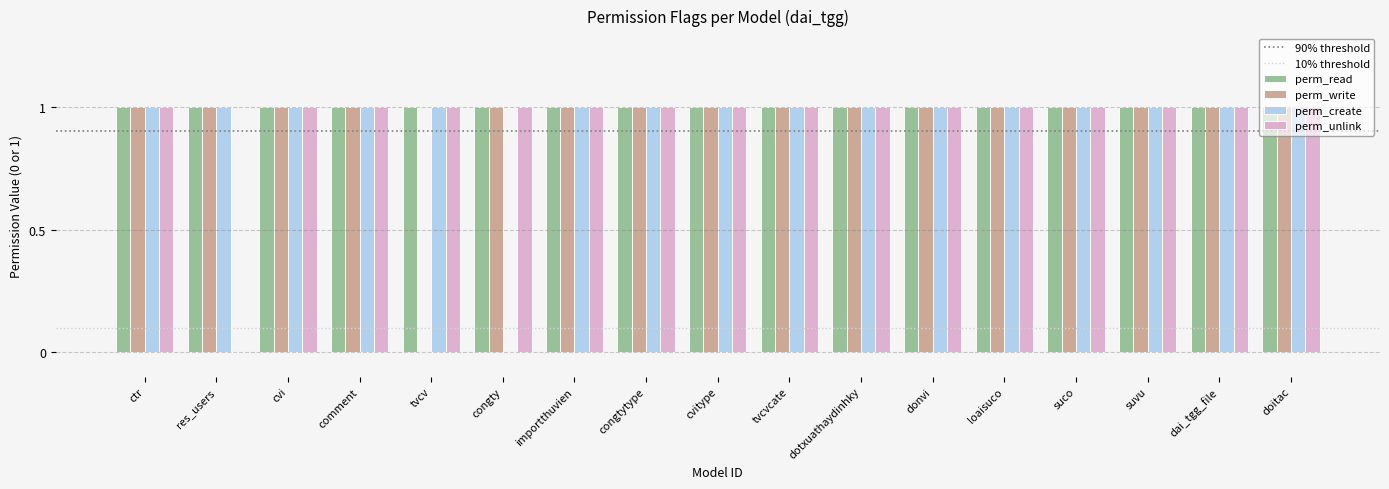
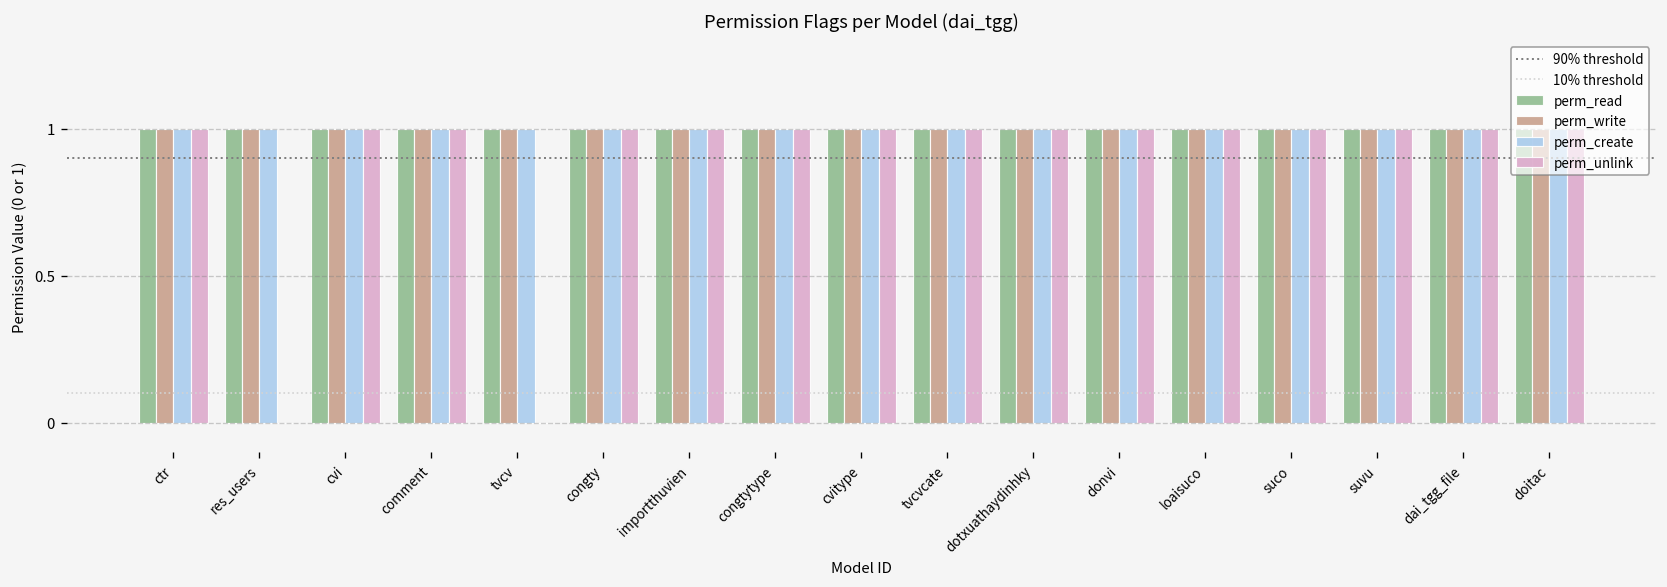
  {
    "perm_read": {
      "ctr": 1,
      "res_users": 1,
      "cvi": 1,
      "comment": 1,
      "tvcv": 1,
      "congty": 1,
      "importthuvien": 1,
      "congtytype": 1,
      "cvitype": 1,
      "tvcvcate": 1,
      "dotxuathaydinhky": 1,
      "donvi": 1,
      "loaisuco": 1,
      "suco": 1,
      "suvu": 1,
      "dai_tgg_file": 1
    },
    "perm_write": {
      "ctr": 1,
      "res_users": 1,
      "cvi": 1,
      "comment": 1,
-     "tvcv": 0,
+     "tvcv": 1,
      "congty": 1,
      "importthuvien": 1,
      "congtytype": 1,
      "cvitype": 1,
      "tvcvcate": 1,
      "dotxuathaydinhky": 1,
      "donvi": 1,
      "loaisuco": 1,
      "suco": 1,
      "suvu": 1,
      "dai_tgg_file": 1
    },
    "perm_create": {
      "ctr": 1,
      "res_users": 1,
      "cvi": 1,
      "comment": 1,
      "tvcv": 1,
-     "congty": 0,
+     "congty": 1,
      "importthuvien": 1,
      "congtytype": 1,
      "cvitype": 1,
      "tvcvcate": 1,
      "dotxuathaydinhky": 1,
      "donvi": 1,
      "loaisuco": 1,
      "suco": 1,
      "suvu": 1,
      "dai_tgg_file": 1
    },
    "perm_unlink": {
      "ctr": 1,
      "res_users": 0,
      "cvi": 1,
      "comment": 1,
-     "tvcv": 1,
+     "tvcv": 0,
      "congty": 1,
      "importthuvien": 1,
      "congtytype": 1,
      "cvitype": 1,
      "tvcvcate": 1,
      "dotxuathaydinhky": 1,
      "donvi": 1,
      "loaisuco": 1,
      "suco": 1,
      "suvu": 1,
      "dai_tgg_file": 1
    }
  }
